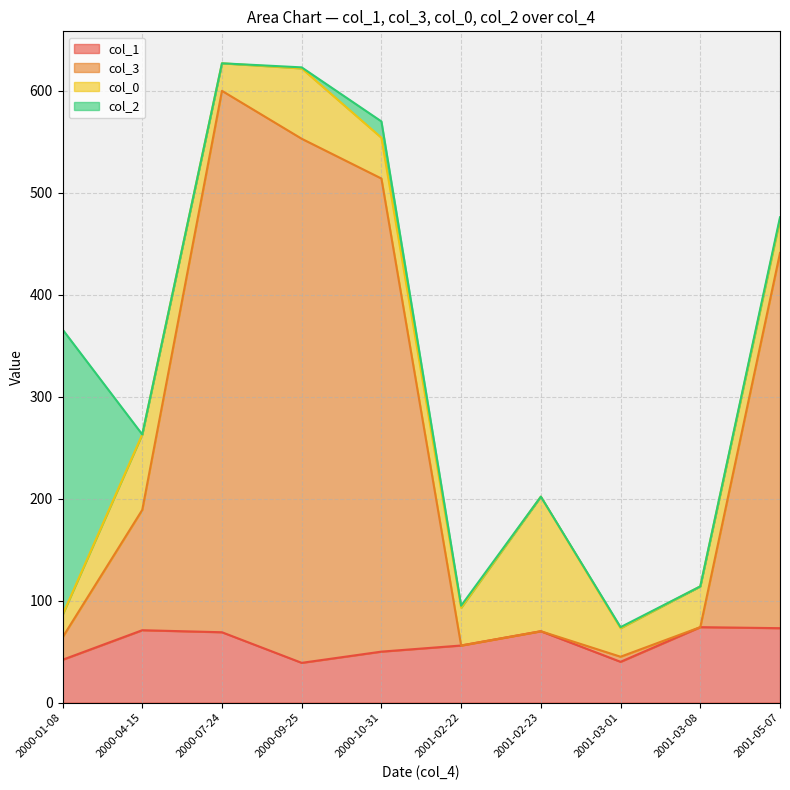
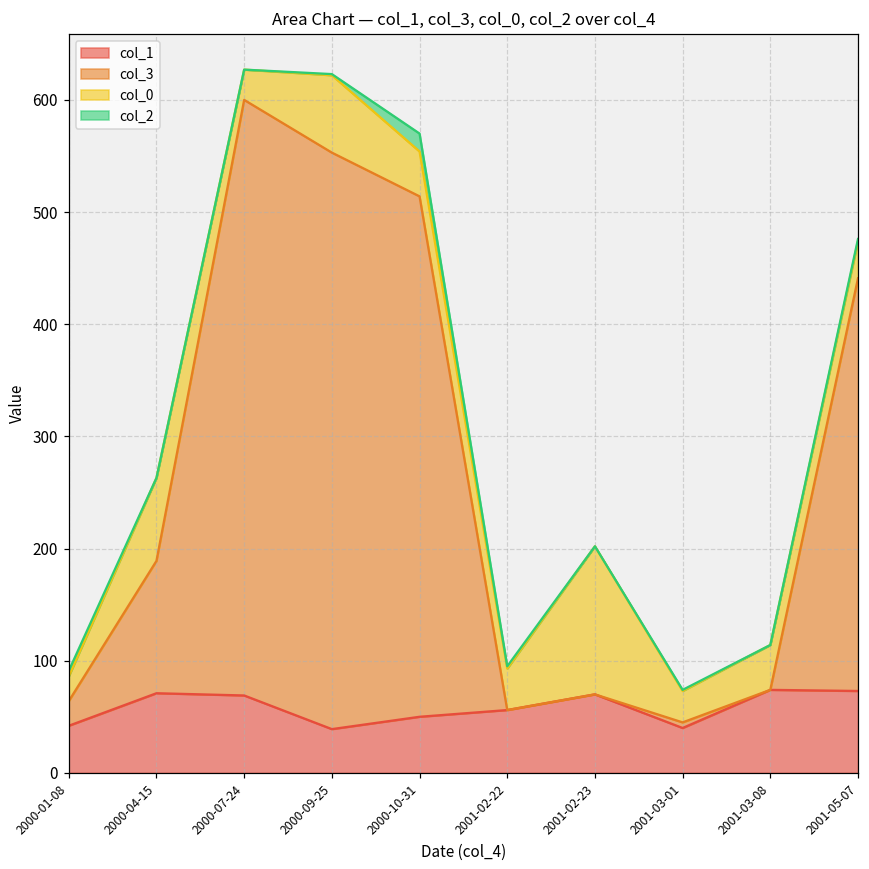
  {
    "col_0": {
      "2000-01-08": 22,
      "2000-10-31": 40
    },
    "col_2": {
-     "2000-01-08": 280,
+     "2000-01-08": 5,
      "2000-10-31": 16
    }
  }
